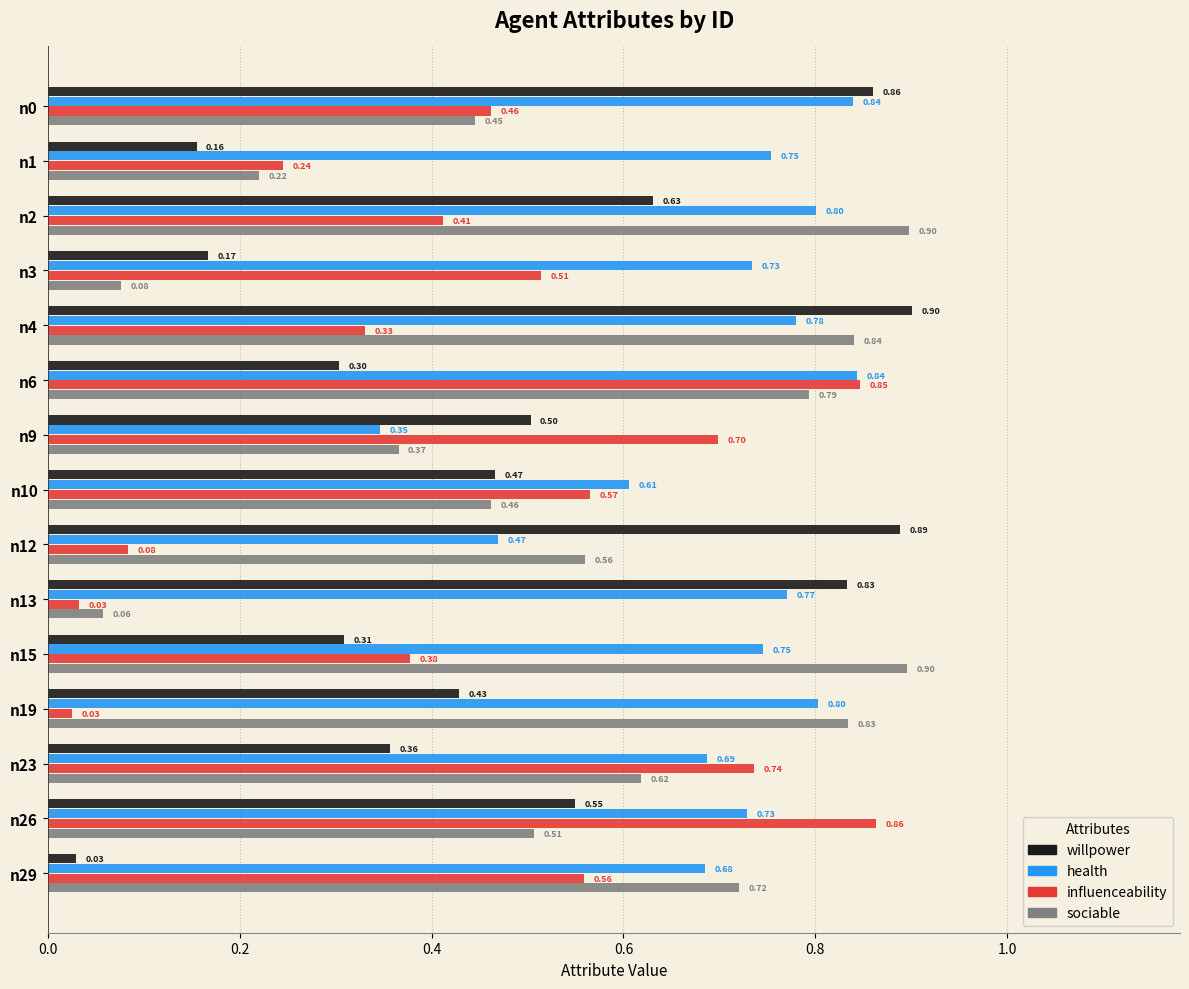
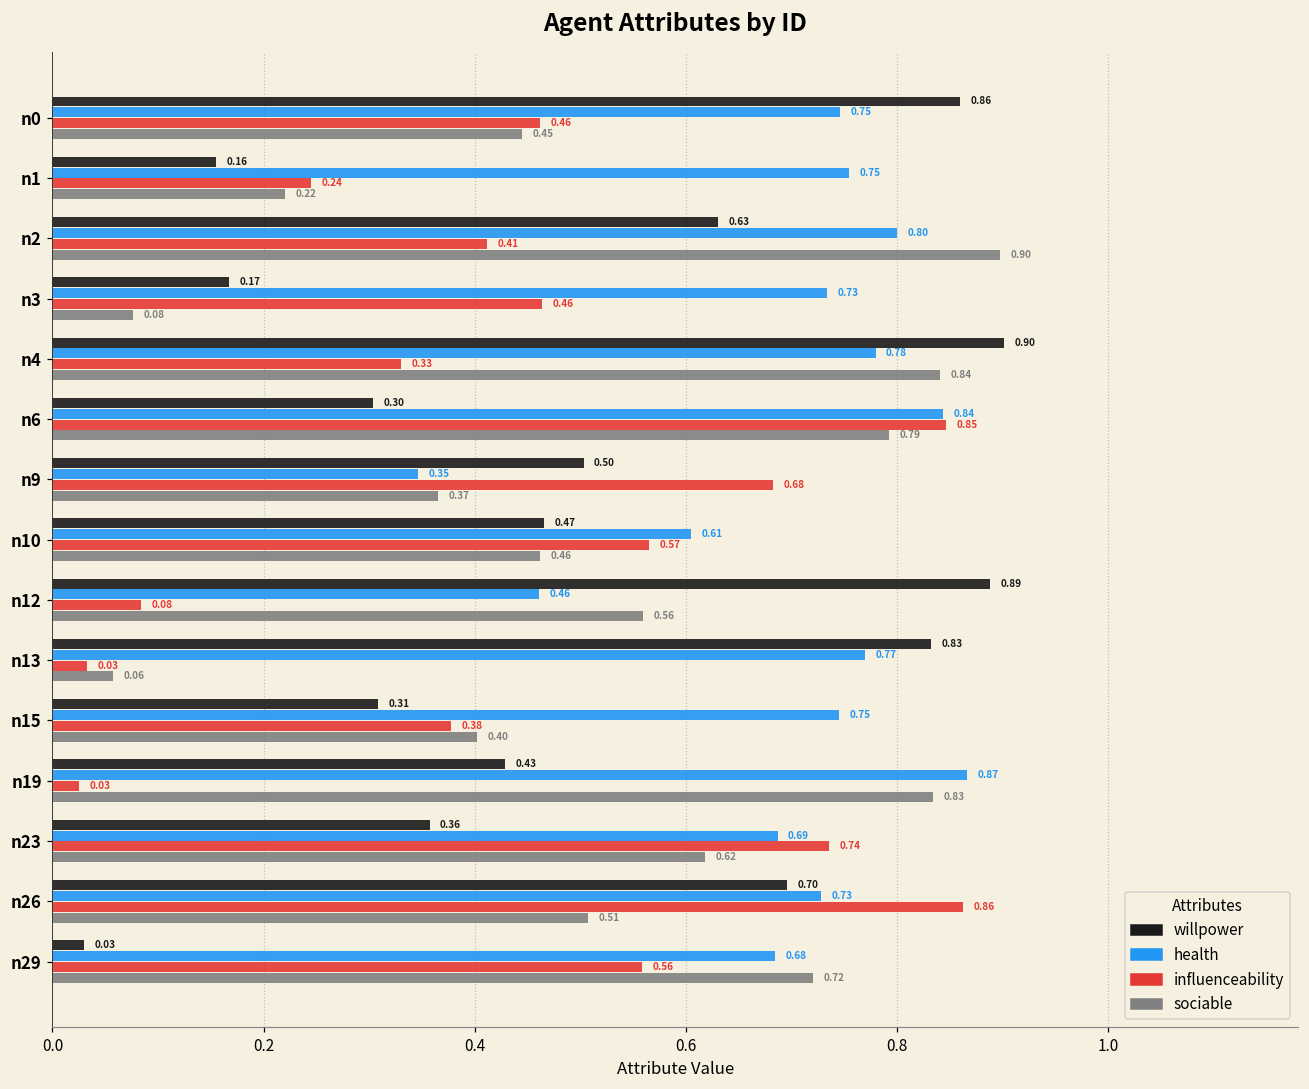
  {
    "willpower": {
      "n0": 0.86,
      "n1": 0.16,
      "n2": 0.63,
      "n3": 0.17,
      "n4": 0.90,
      "n6": 0.30,
      "n9": 0.50,
      "n10": 0.47,
      "n12": 0.89,
      "n13": 0.83,
      "n15": 0.31,
      "n19": 0.43,
      "n23": 0.36,
-     "n26": 0.55,
+     "n26": 0.70,
      "n29": 0.03
    },
    "health": {
-     "n0": 0.84,
+     "n0": 0.75,
      "n1": 0.75,
      "n2": 0.80,
      "n3": 0.73,
      "n4": 0.78,
      "n6": 0.84,
      "n9": 0.35,
      "n10": 0.61,
-     "n12": 0.47,
+     "n12": 0.46,
      "n13": 0.77,
      "n15": 0.75,
-     "n19": 0.80,
+     "n19": 0.87,
      "n23": 0.69,
      "n26": 0.73,
      "n29": 0.68
    },
    "influenceability": {
      "n0": 0.46,
      "n1": 0.24,
      "n2": 0.41,
-     "n3": 0.51,
+     "n3": 0.46,
      "n4": 0.33,
      "n6": 0.85,
-     "n9": 0.70,
+     "n9": 0.68,
      "n10": 0.57,
      "n12": 0.08,
      "n13": 0.03,
      "n15": 0.38,
      "n19": 0.03,
      "n23": 0.74,
      "n26": 0.86,
      "n29": 0.56
    },
    "sociable": {
      "n0": 0.45,
      "n1": 0.22,
      "n2": 0.90,
      "n3": 0.08,
      "n4": 0.84,
      "n6": 0.79,
      "n9": 0.37,
      "n10": 0.46,
      "n12": 0.56,
      "n13": 0.06,
-     "n15": 0.90,
+     "n15": 0.40,
      "n19": 0.83,
      "n23": 0.62,
      "n26": 0.51,
      "n29": 0.72
    }
  }
